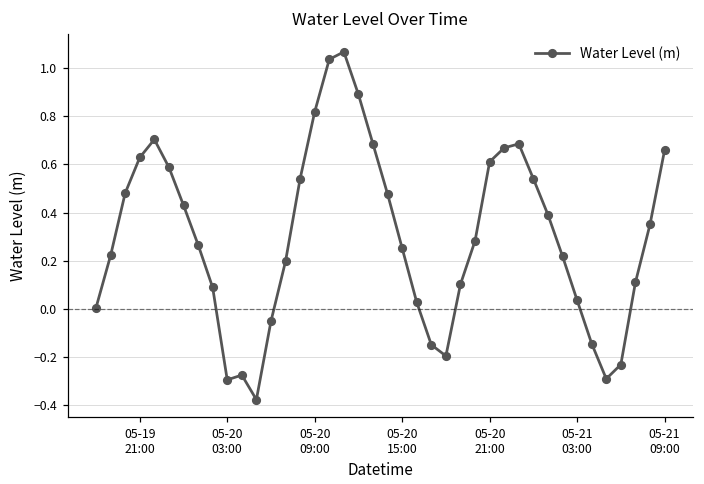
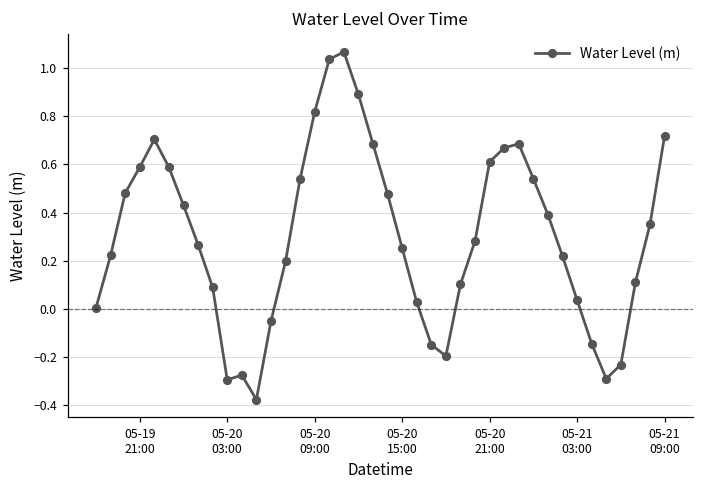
  {
-   "05-19 21:00": 0.63,
+   "05-19 21:00": 0.59,
    "05-20 03:00": -0.29,
    "05-20 09:00": 0.82,
    "05-20 15:00": 0.25,
    "05-20 21:00": 0.61,
    "05-21 03:00": 0.04,
-   "05-21 09:00": 0.66
+   "05-21 09:00": 0.72
  }
